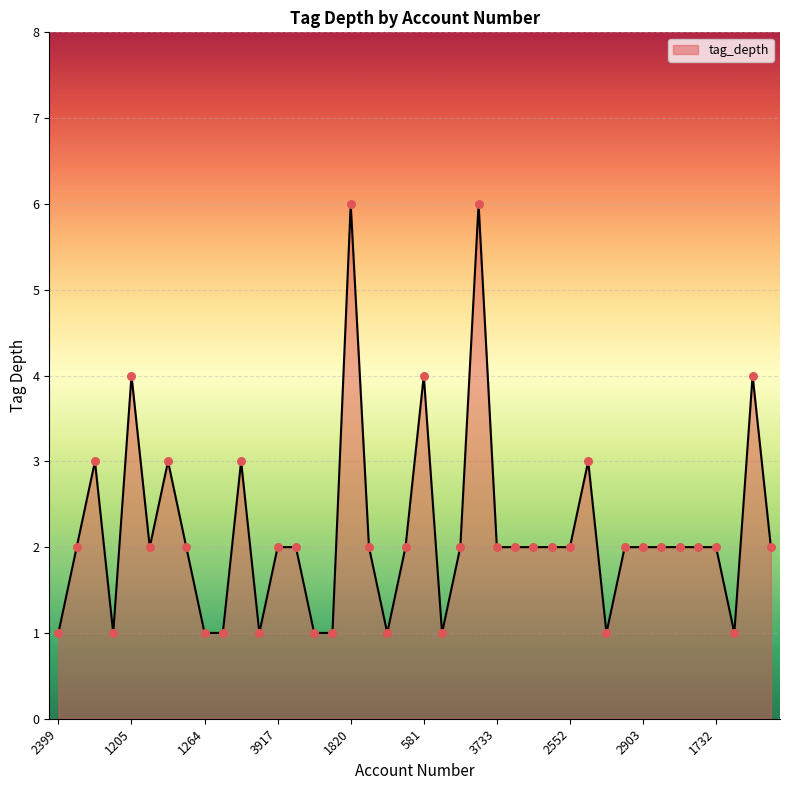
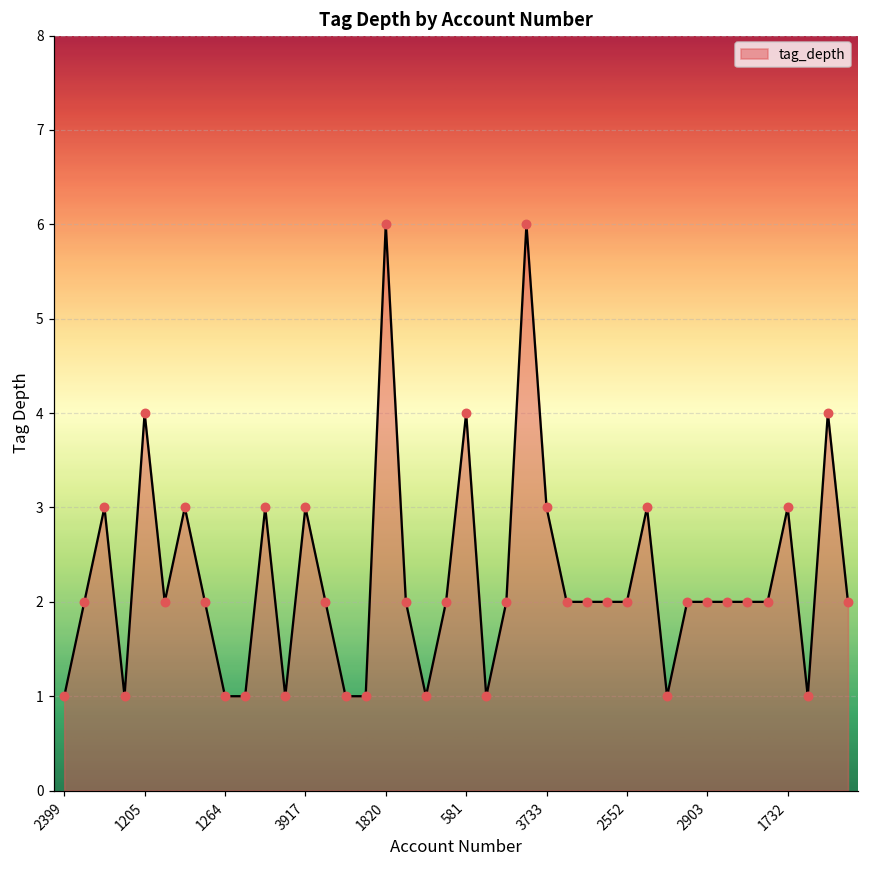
  {
    "2399": 1,
    "1205": 4,
    "1264": 1,
-   "3917": 2,
+   "3917": 3,
    "1820": 6,
    "581": 4,
-   "3733": 2,
+   "3733": 3,
    "2552": 2,
    "2903": 2,
-   "1732": 2
+   "1732": 3
  }
